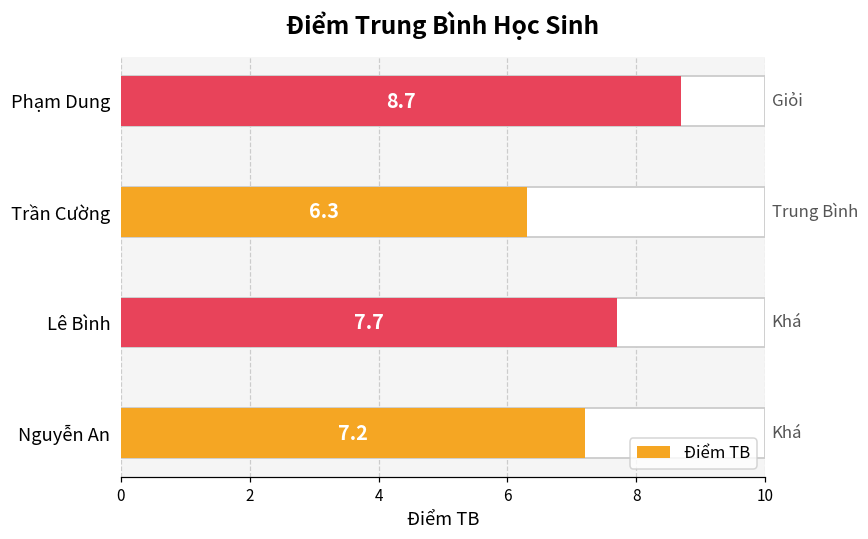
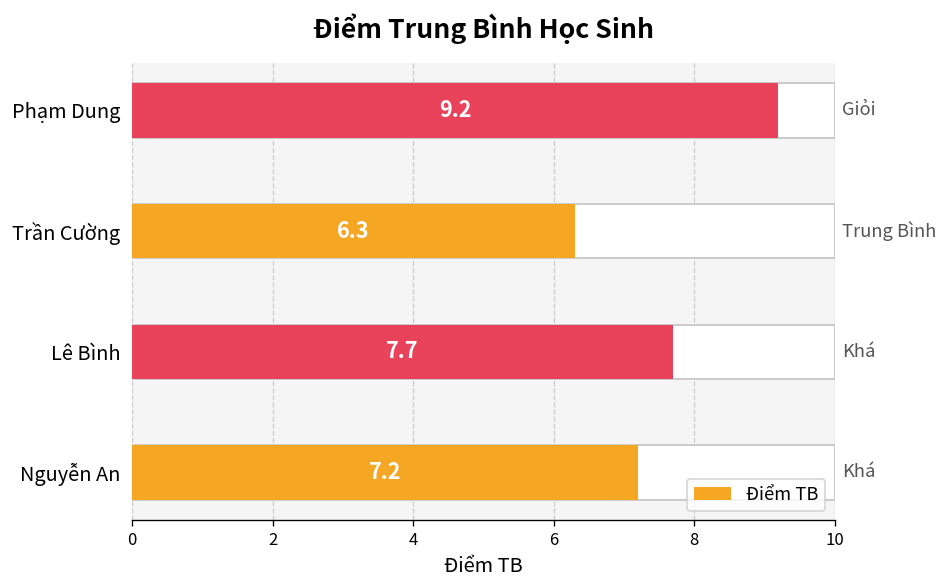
  {
    "Điểm TB": {
-     "Phạm Dung": 8.7
+     "Phạm Dung": 9.2
    }
  }
